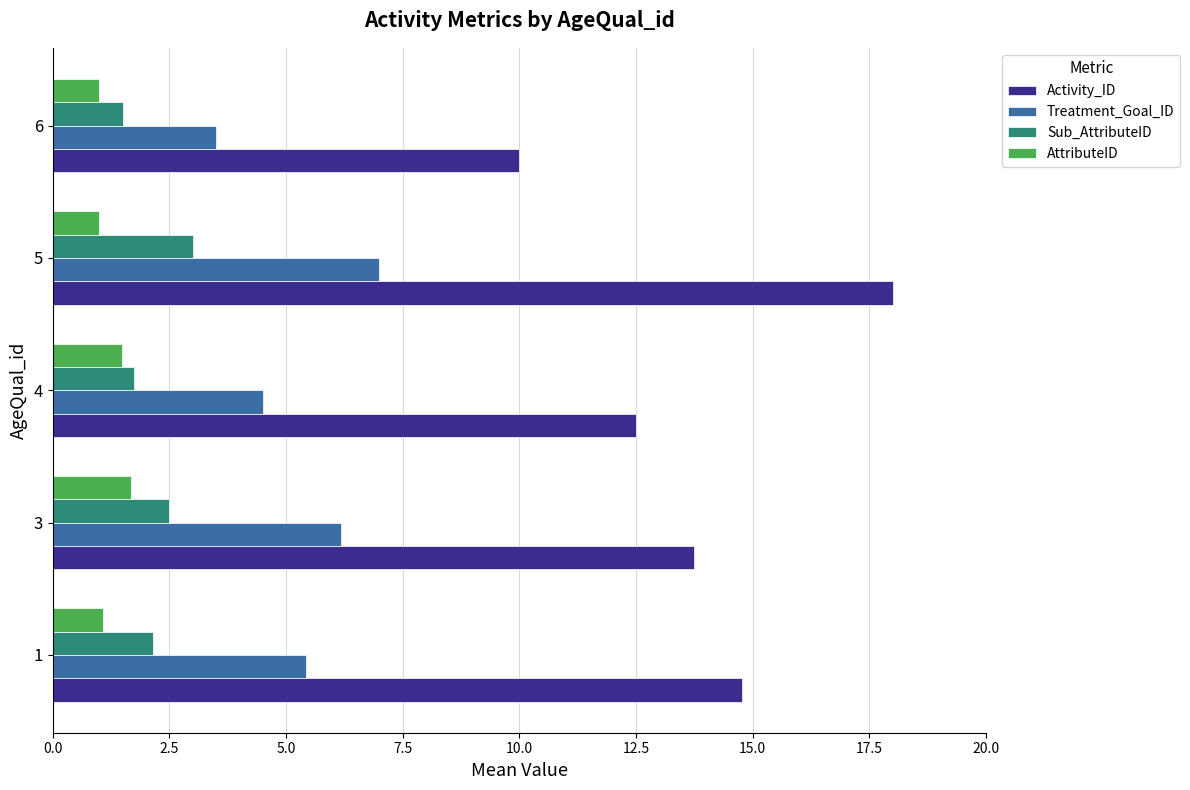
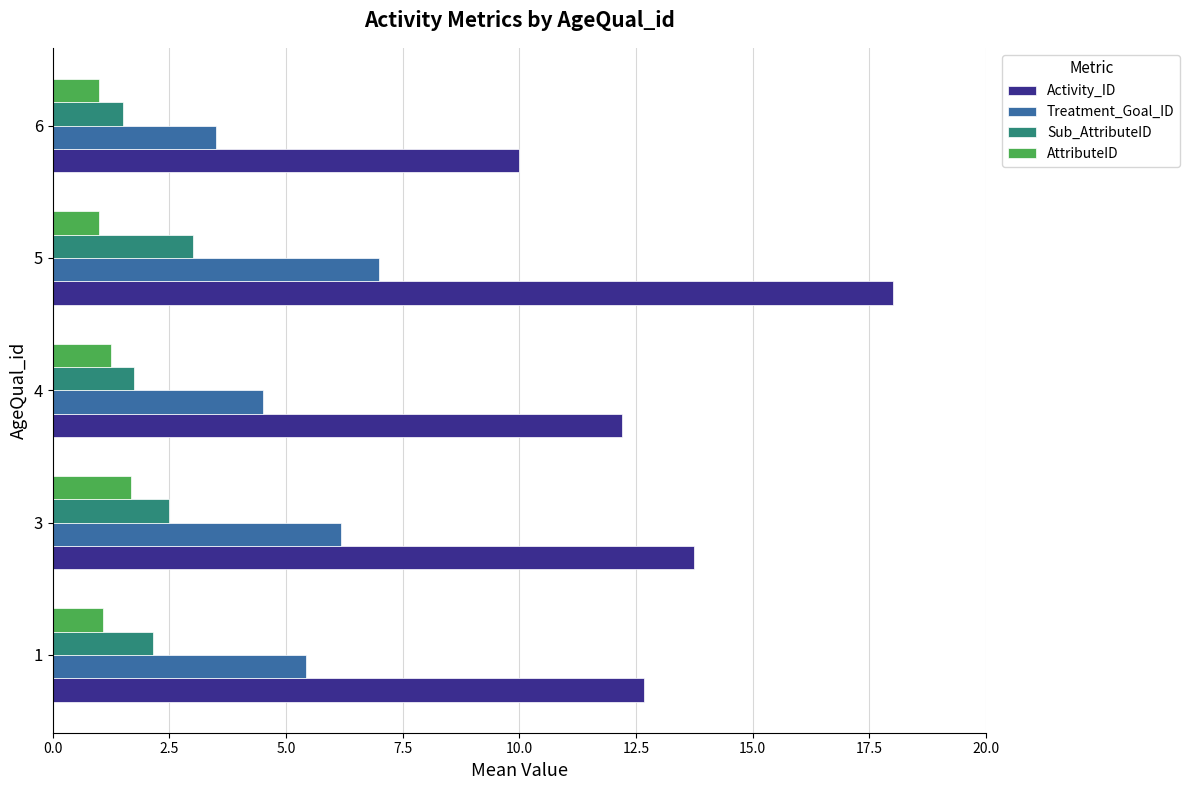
  {
    "Activity_ID": {
      "6": 10.0,
      "5": 18.0,
-     "4": 12.5,
+     "4": 12.2,
      "3": 13.7,
-     "1": 14.8
+     "1": 12.7
    },
    "AttributeID": {
      "6": 1.0,
      "5": 1.0,
-     "4": 1.5,
+     "4": 1.3,
      "3": 1.7,
      "1": 1.1
    }
  }
